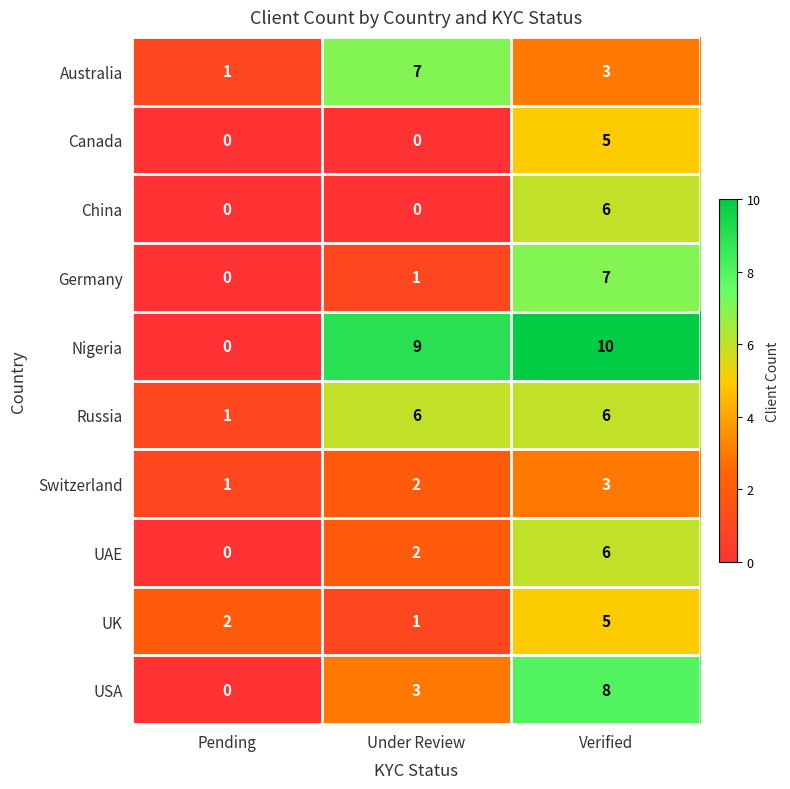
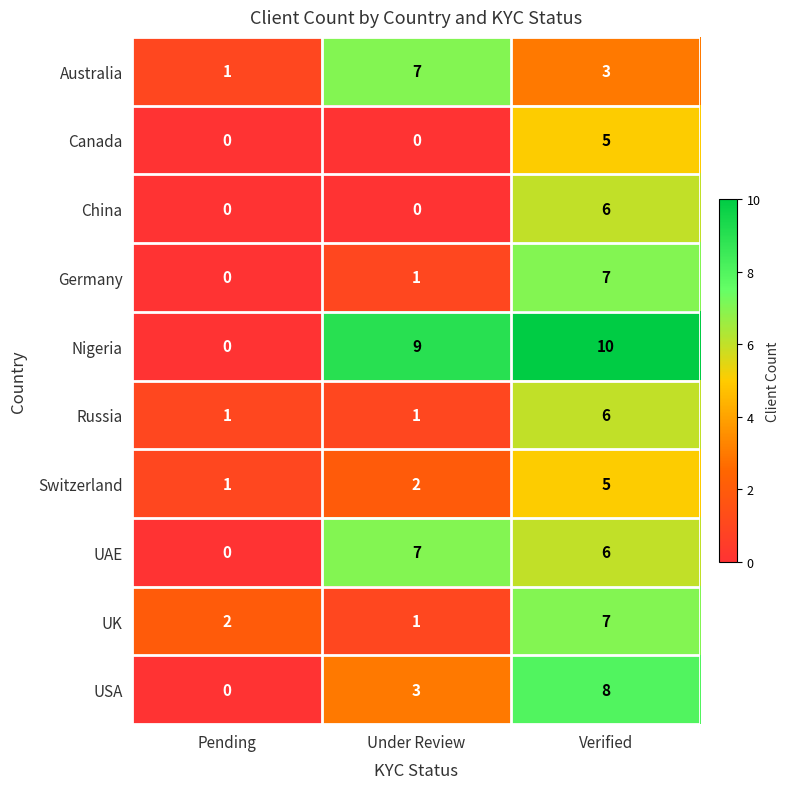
  {
    "Australia": {
      "Pending": 1,
      "Under Review": 7,
      "Verified": 3
    },
    "Canada": {
      "Pending": 0,
      "Under Review": 0,
      "Verified": 5
    },
    "China": {
      "Pending": 0,
      "Under Review": 0,
      "Verified": 6
    },
    "Germany": {
      "Pending": 0,
      "Under Review": 1,
      "Verified": 7
    },
    "Nigeria": {
      "Pending": 0,
      "Under Review": 9,
      "Verified": 10
    },
    "Russia": {
      "Pending": 1,
-     "Under Review": 6,
+     "Under Review": 1,
      "Verified": 6
    },
    "Switzerland": {
      "Pending": 1,
      "Under Review": 2,
-     "Verified": 3
+     "Verified": 5
    },
    "UAE": {
      "Pending": 0,
-     "Under Review": 2,
+     "Under Review": 7,
      "Verified": 6
    },
    "UK": {
      "Pending": 2,
      "Under Review": 1,
-     "Verified": 5
+     "Verified": 7
    },
    "USA": {
      "Pending": 0,
      "Under Review": 3,
      "Verified": 8
    }
  }
